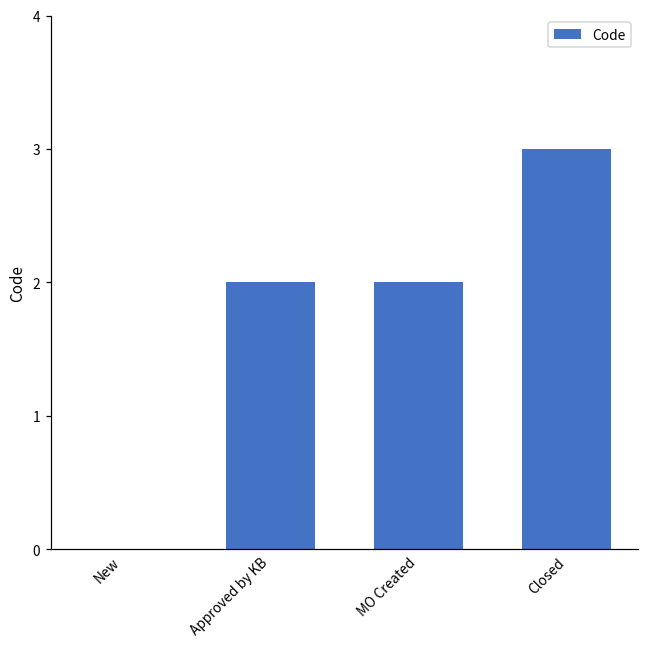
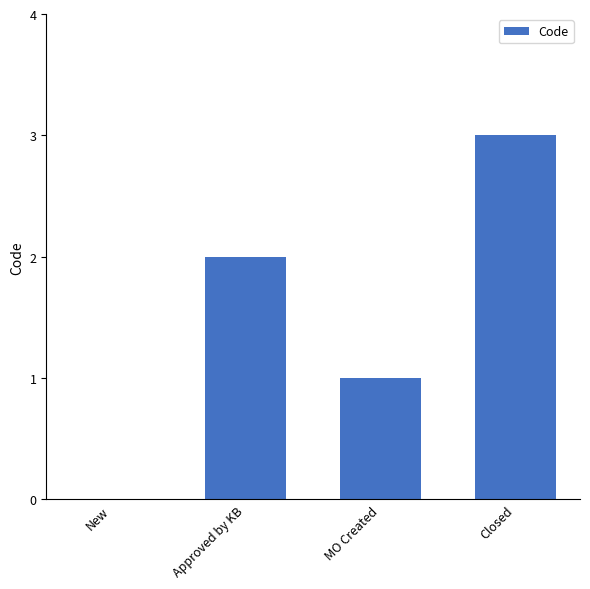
  {
    "New": 0,
    "Approved by KB": 2,
-   "MO Created": 2,
+   "MO Created": 1,
    "Closed": 3
  }
